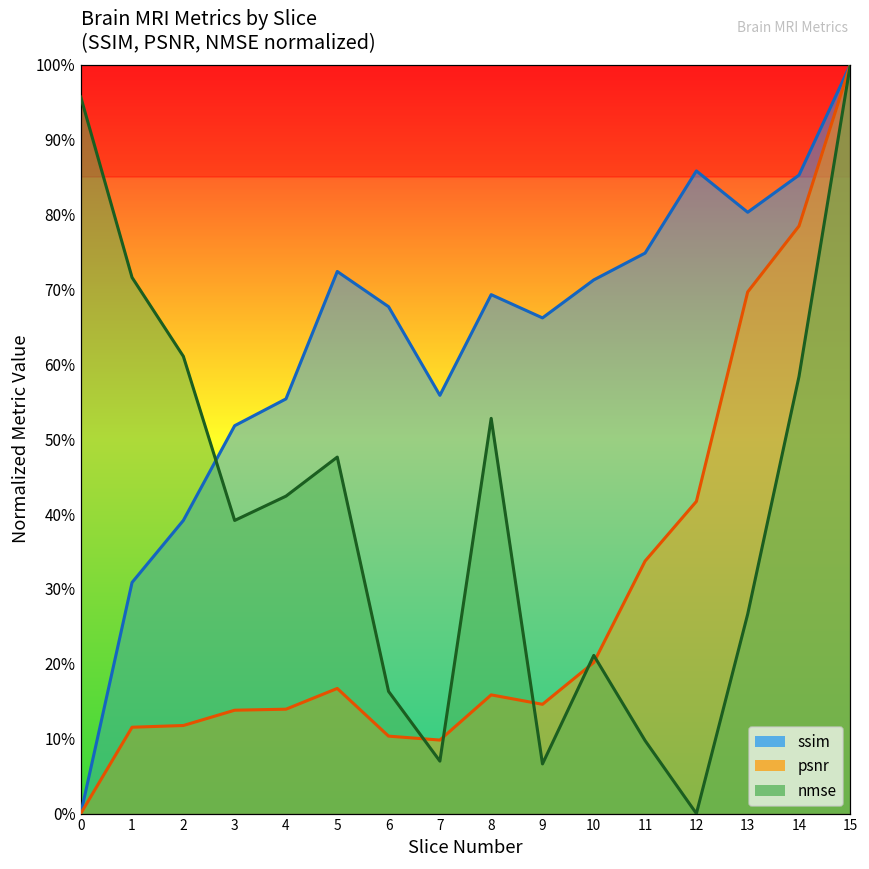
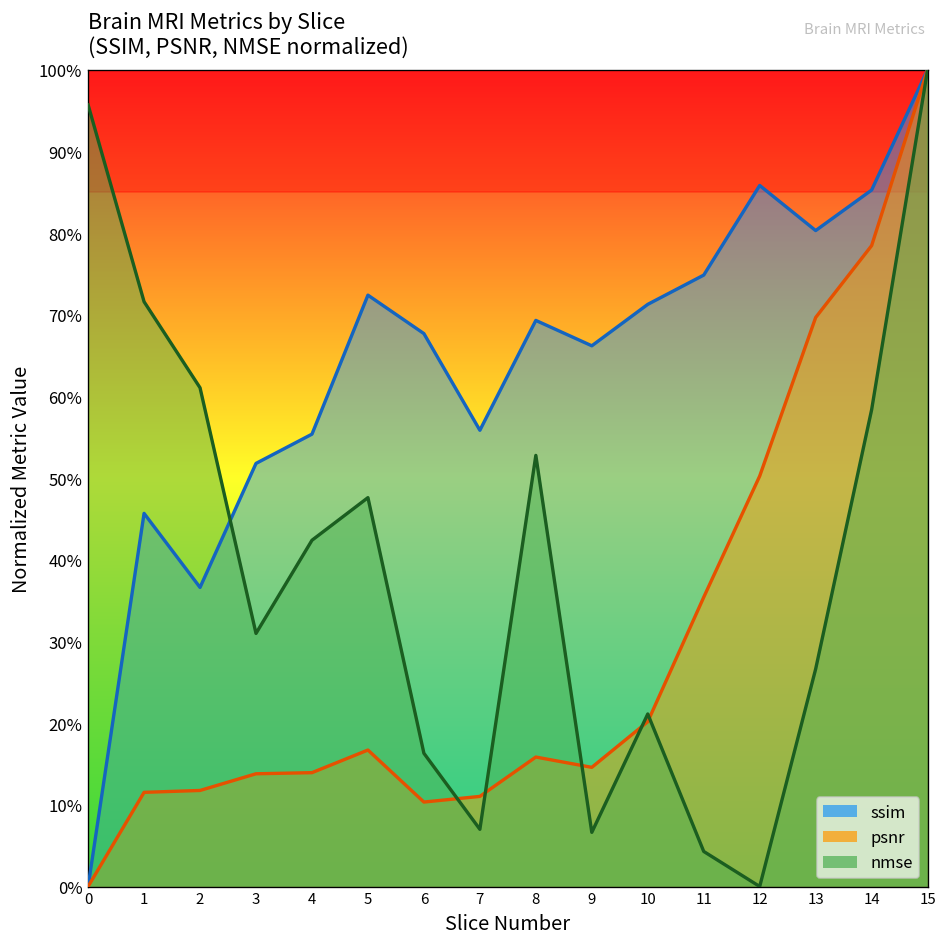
  {
    "ssim": {
-     "1": "31%",
-     "2": "39%",
+     "1": "46%",
+     "2": "37%",
      "3": "52%",
      "4": "55%",
      "5": "72%",
      "6": "68%",
      "7": "56%",
      "8": "69%",
      "9": "66%",
      "10": "71%",
      "11": "75%",
      "12": "86%",
      "13": "80%",
      "14": "85%"
    },
    "psnr": {
      "1": "12%",
      "2": "12%",
      "3": "14%",
      "4": "14%",
      "5": "17%",
      "6": "10%",
-     "7": "10%",
+     "7": "11%",
      "8": "16%",
      "9": "15%",
      "10": "20%",
-     "11": "34%",
-     "12": "42%",
+     "11": "35%",
+     "12": "50%",
      "13": "70%",
      "14": "78%"
    },
    "nmse": {
      "0": "96%",
      "1": "72%",
      "2": "61%",
-     "3": "39%",
+     "3": "31%",
      "4": "42%",
      "5": "48%",
      "6": "16%",
      "7": "7%",
      "8": "53%",
      "9": "7%",
      "10": "21%",
-     "11": "10%",
+     "11": "4%",
      "12": "0%",
      "13": "27%",
      "14": "58%"
    }
  }
